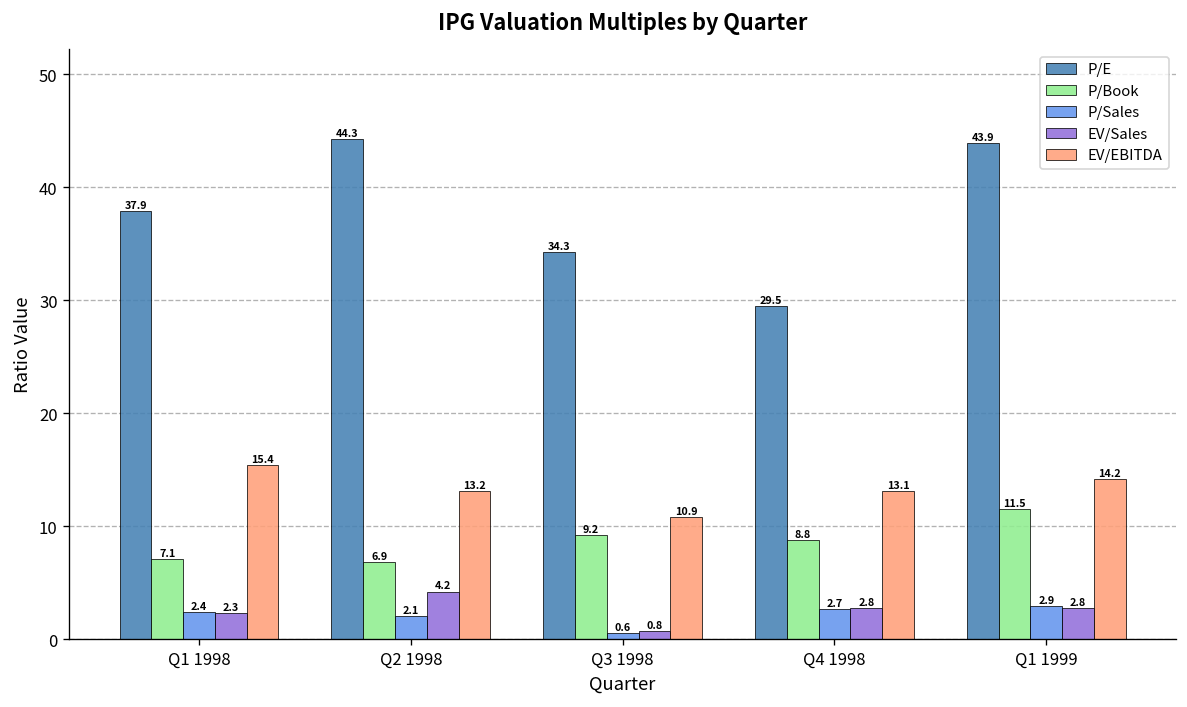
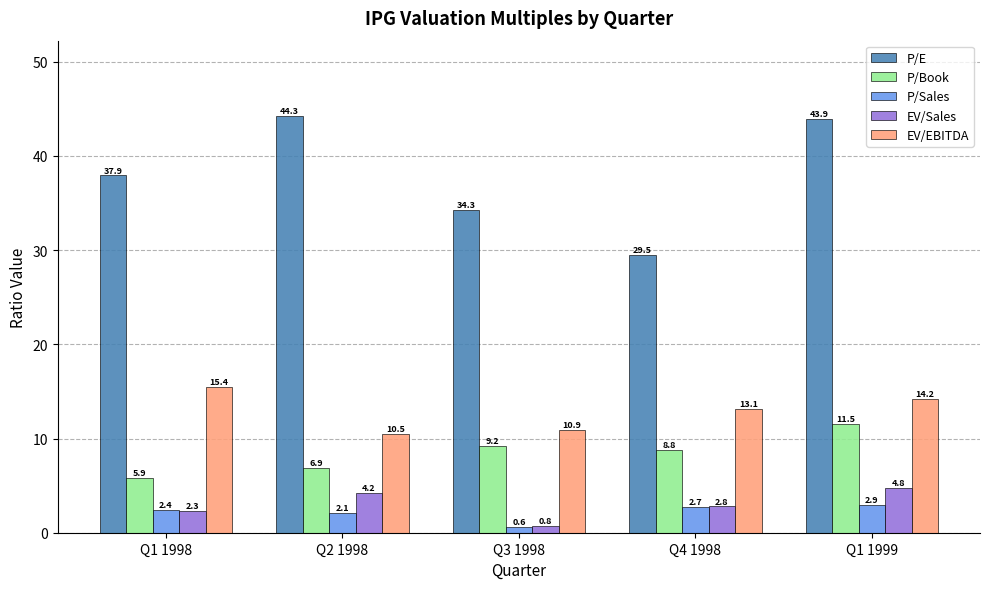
  {
    "P/E": {
      "Q1 1998": 37.9,
      "Q2 1998": 44.3,
      "Q3 1998": 34.3,
      "Q4 1998": 29.5,
      "Q1 1999": 43.9
    },
    "P/Book": {
-     "Q1 1998": 7.1,
+     "Q1 1998": 5.9,
      "Q2 1998": 6.9,
      "Q3 1998": 9.2,
      "Q4 1998": 8.8,
      "Q1 1999": 11.5
    },
    "P/Sales": {
      "Q1 1998": 2.4,
      "Q2 1998": 2.1,
      "Q3 1998": 0.6,
      "Q4 1998": 2.7,
      "Q1 1999": 2.9
    },
    "EV/Sales": {
      "Q1 1998": 2.3,
      "Q2 1998": 4.2,
      "Q3 1998": 0.8,
      "Q4 1998": 2.8,
-     "Q1 1999": 2.8
+     "Q1 1999": 4.8
    },
    "EV/EBITDA": {
      "Q1 1998": 15.4,
-     "Q2 1998": 13.2,
+     "Q2 1998": 10.5,
      "Q3 1998": 10.9,
      "Q4 1998": 13.1,
      "Q1 1999": 14.2
    }
  }
